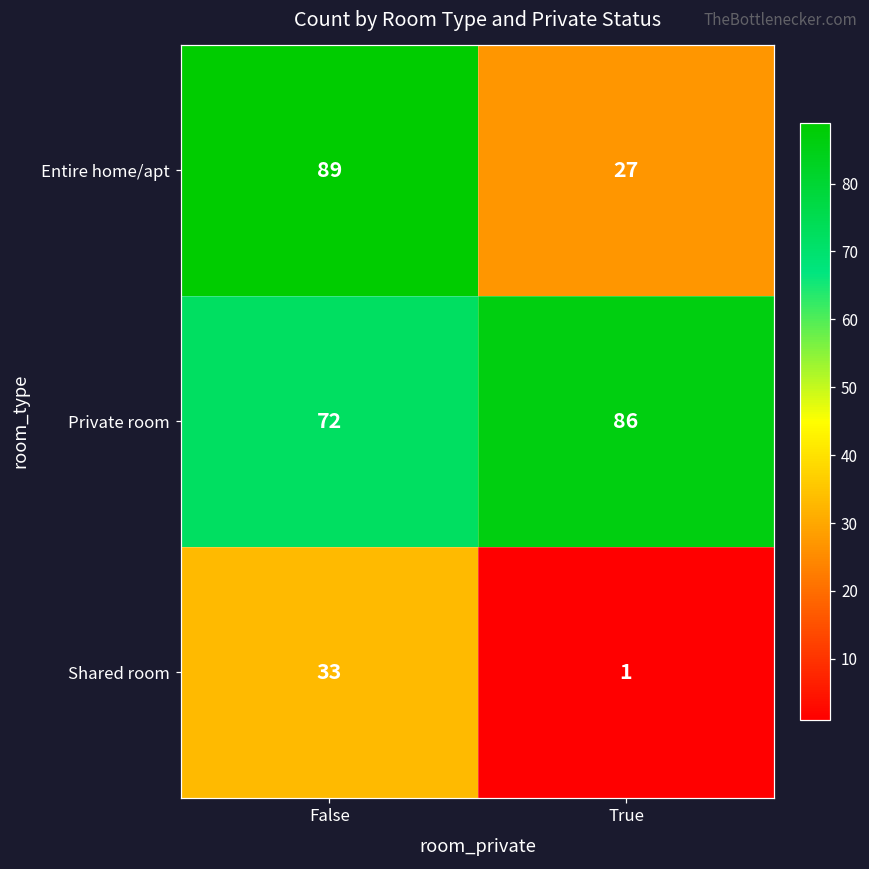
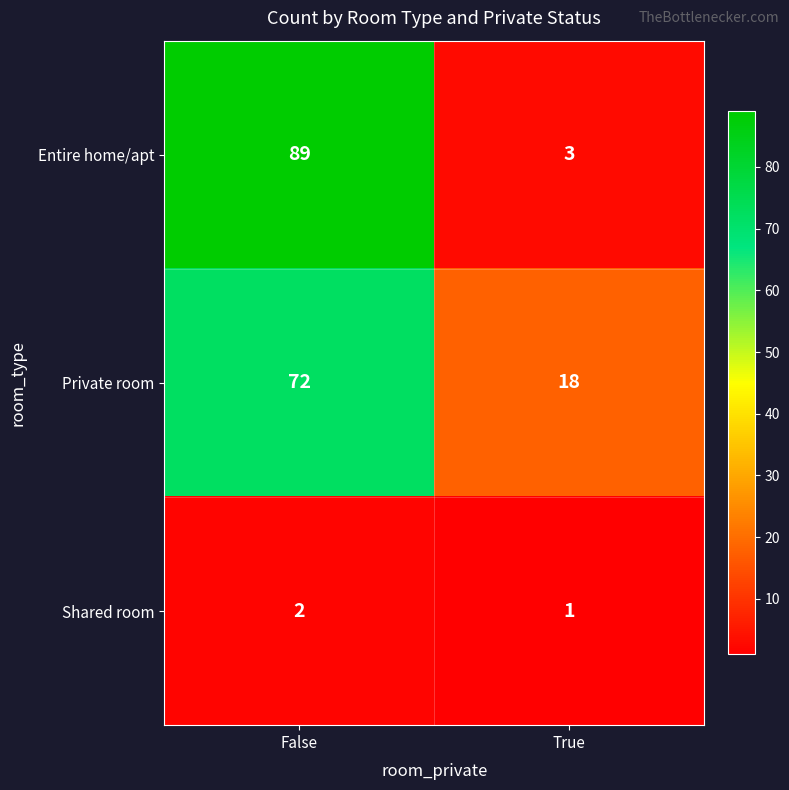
  {
    "Entire home/apt": {
      "False": 89,
-     "True": 27
+     "True": 3
    },
    "Private room": {
      "False": 72,
-     "True": 86
+     "True": 18
    },
    "Shared room": {
-     "False": 33,
+     "False": 2,
      "True": 1
    }
  }
